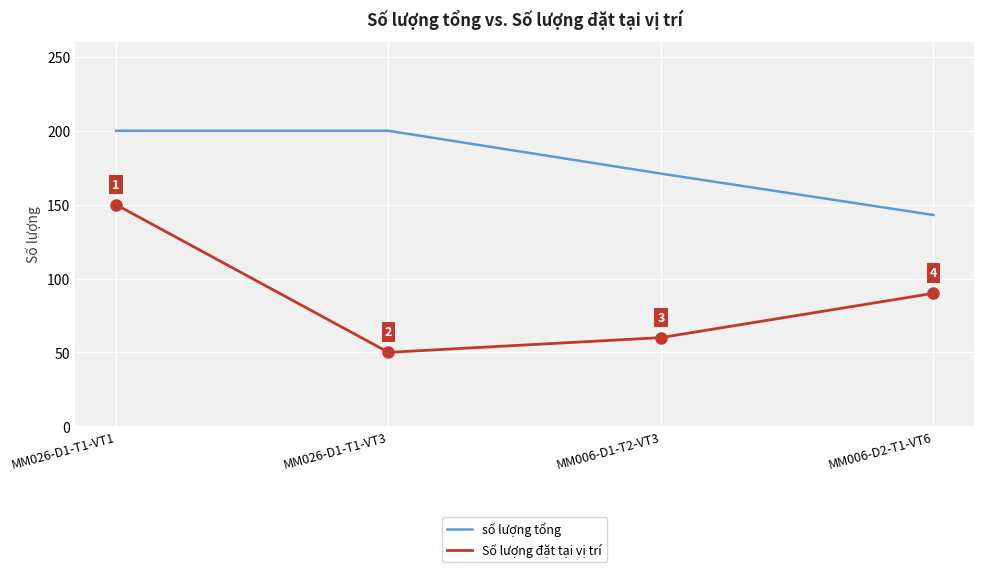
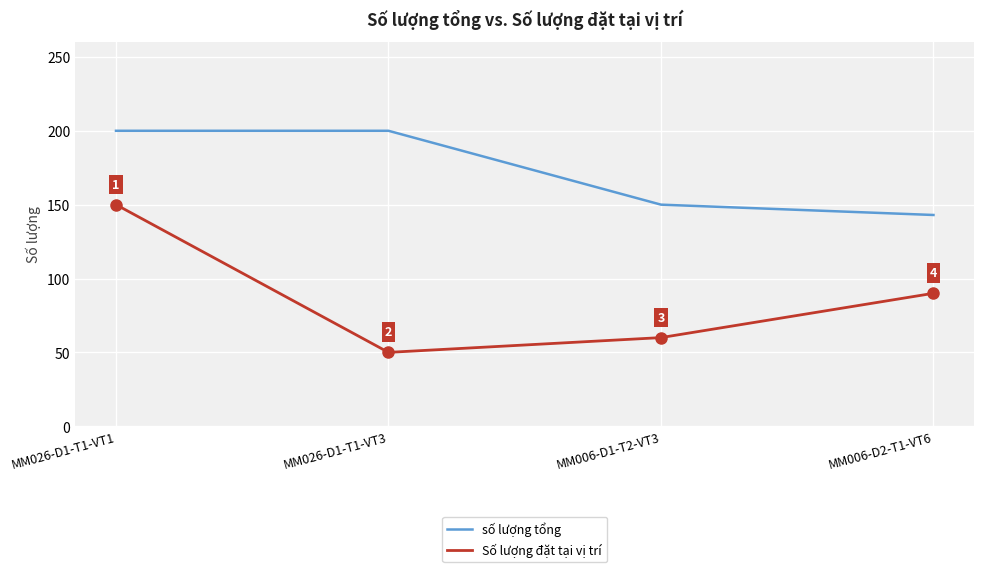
  {
    "số lượng tổng": {
      "MM026-D1-T1-VT1": 200,
      "MM026-D1-T1-VT3": 200,
-     "MM006-D1-T2-VT3": 171,
+     "MM006-D1-T2-VT3": 150,
      "MM006-D2-T1-VT6": 143
    }
  }
